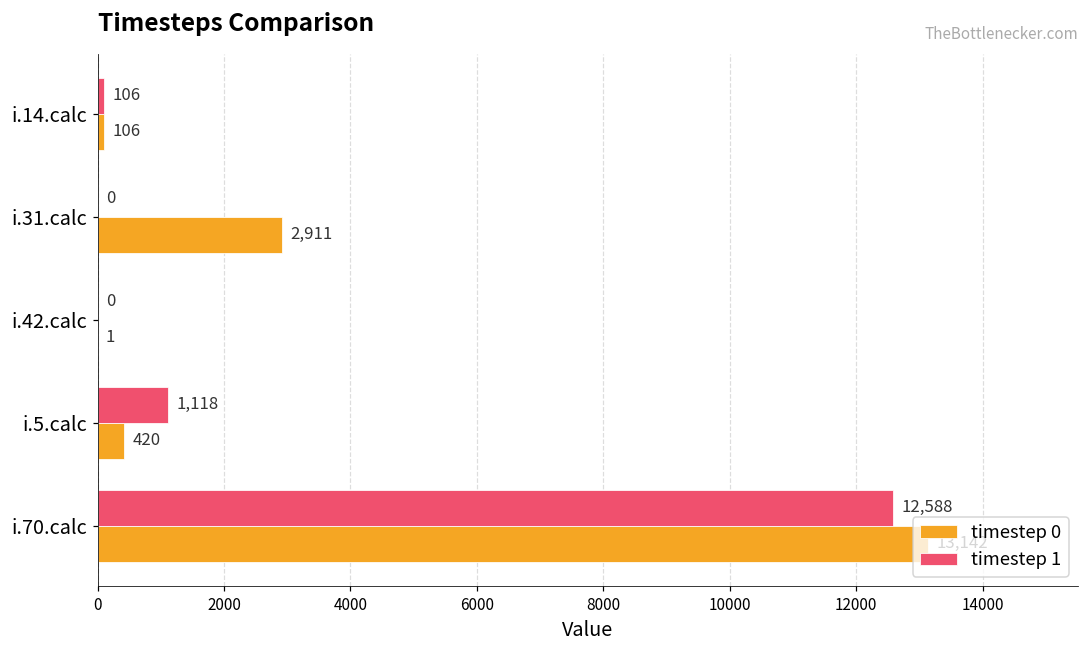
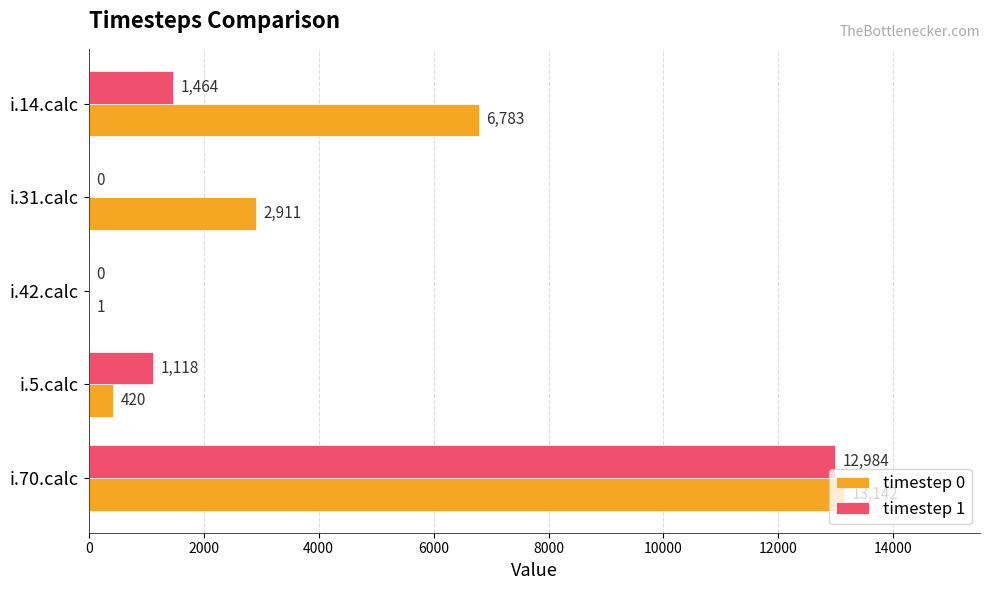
  {
    "timestep 0": {
-     "i.14.calc": "106",
+     "i.14.calc": "6,783",
      "i.31.calc": "2,911",
      "i.42.calc": "1",
      "i.5.calc": "420"
    },
    "timestep 1": {
-     "i.14.calc": "106",
+     "i.14.calc": "1,464",
      "i.31.calc": "0",
      "i.42.calc": "0",
      "i.5.calc": "1,118",
-     "i.70.calc": "12,588"
+     "i.70.calc": "12,984"
    }
  }
